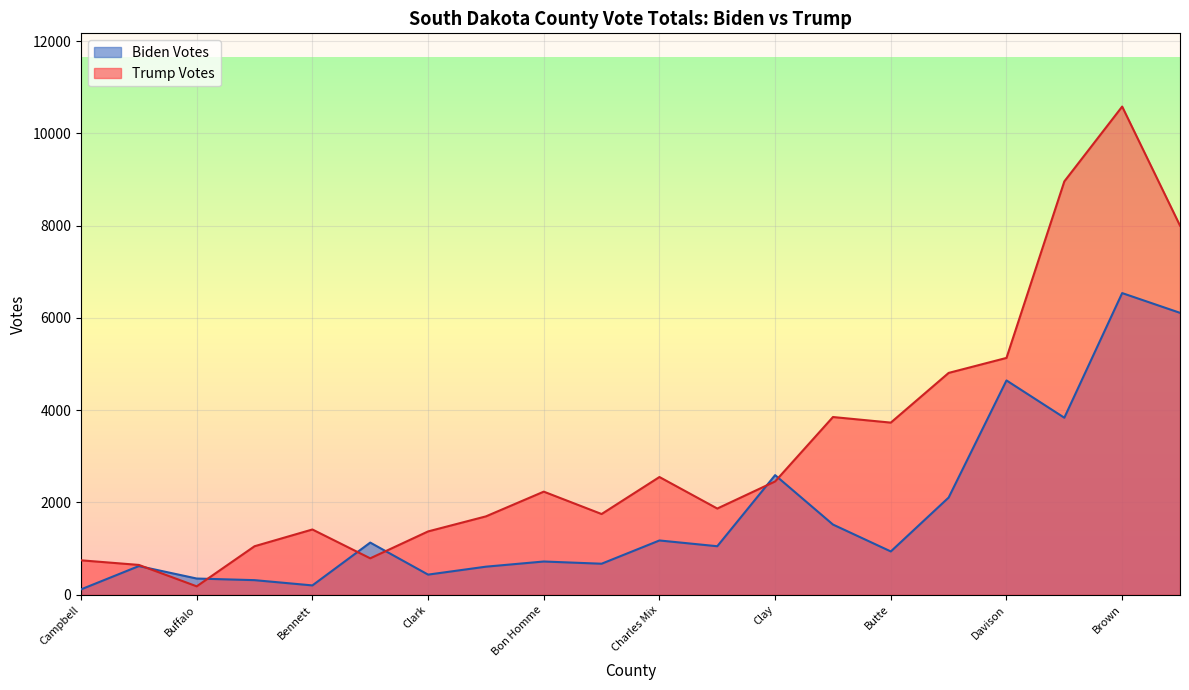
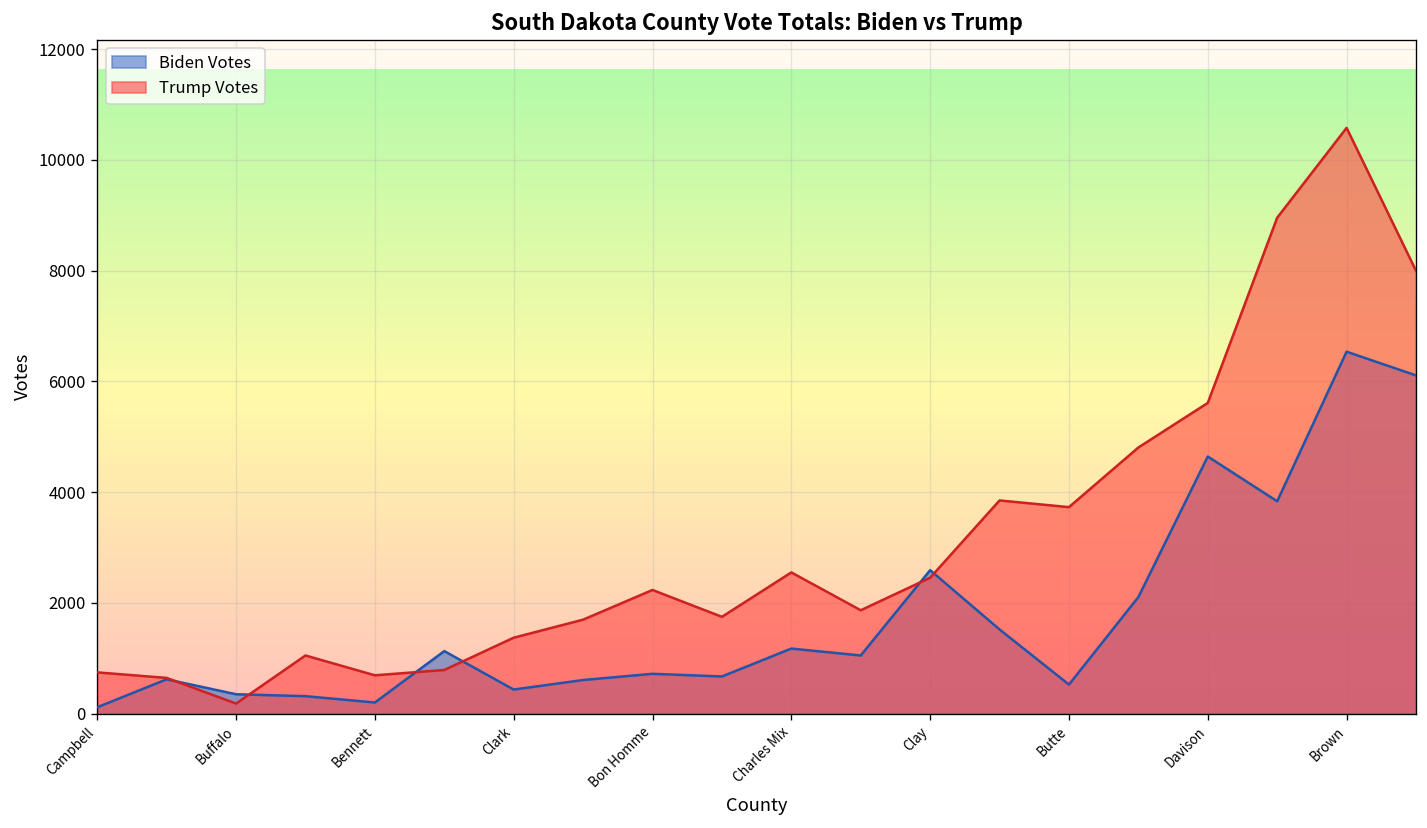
  {
    "Biden Votes": {
      "Bennett": 200,
      "Charles Mix": 1200,
      "Clay": 2600,
-     "Butte": 900,
+     "Butte": 500,
      "Davison": 4600
    },
    "Trump Votes": {
-     "Bennett": 1400,
+     "Bennett": 700,
      "Charles Mix": 2600,
      "Clay": 2500,
      "Butte": 3700,
-     "Davison": 5100
+     "Davison": 5600
    }
  }
